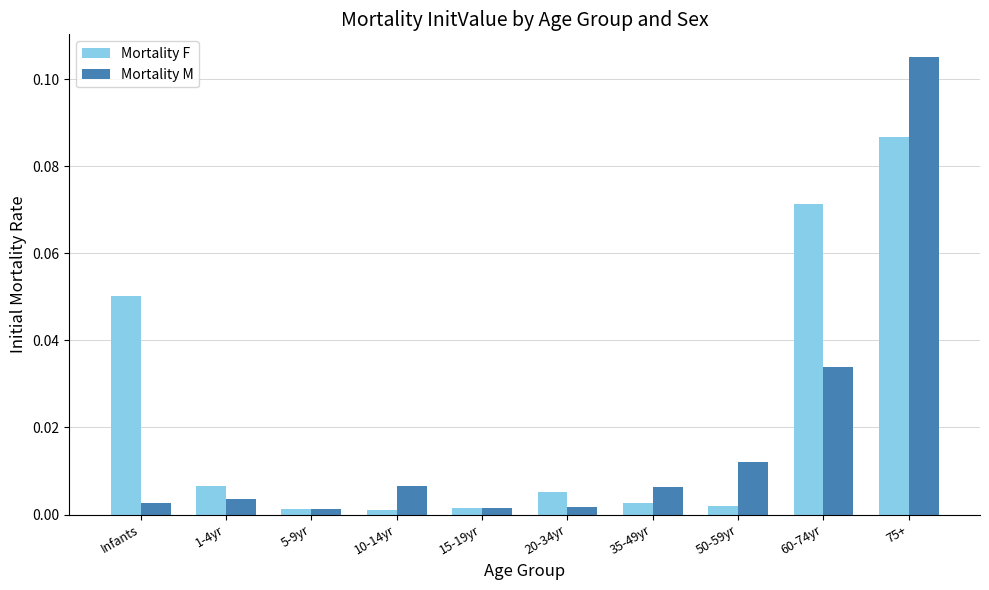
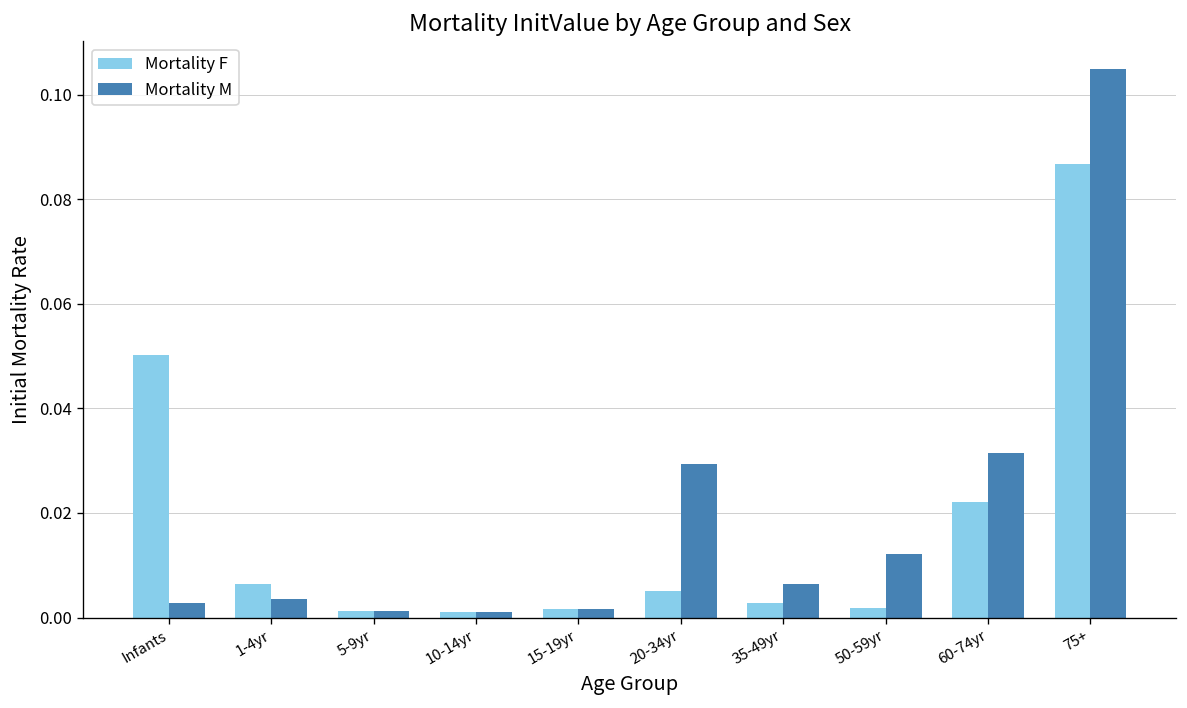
  {
    "Mortality F": {
      "Infants": 0.050,
      "1-4yr": 0.006,
      "5-9yr": 0.001,
      "10-14yr": 0.001,
      "15-19yr": 0.002,
      "20-34yr": 0.005,
      "35-49yr": 0.003,
      "50-59yr": 0.002,
-     "60-74yr": 0.071,
+     "60-74yr": 0.022,
      "75+": 0.087
    },
    "Mortality M": {
      "Infants": 0.003,
      "1-4yr": 0.004,
      "5-9yr": 0.001,
-     "10-14yr": 0.007,
+     "10-14yr": 0.001,
      "15-19yr": 0.002,
-     "20-34yr": 0.002,
+     "20-34yr": 0.029,
      "35-49yr": 0.006,
      "50-59yr": 0.012,
-     "60-74yr": 0.034,
+     "60-74yr": 0.031,
      "75+": 0.105
    }
  }
